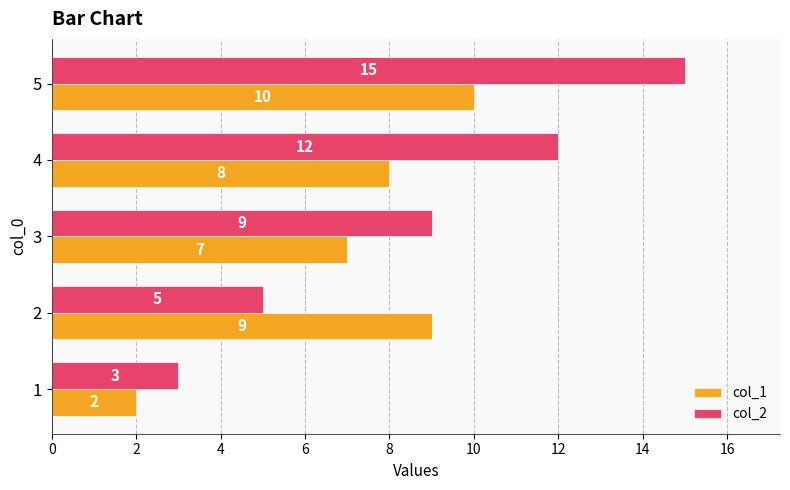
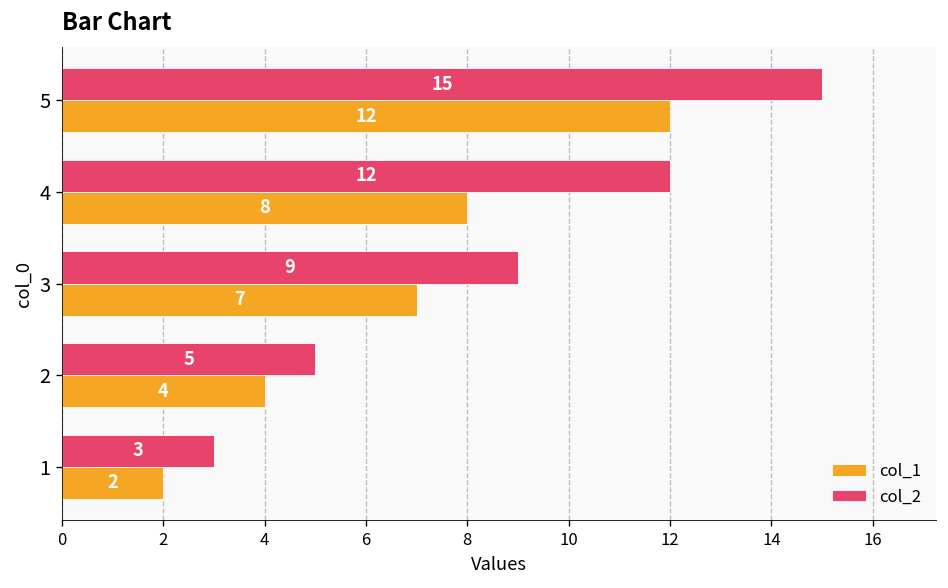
  {
    "col_1": {
-     "5": 10,
+     "5": 12,
      "4": 8,
      "3": 7,
-     "2": 9,
+     "2": 4,
      "1": 2
    },
    "col_2": {
      "5": 15,
      "4": 12,
      "3": 9,
      "2": 5,
      "1": 3
    }
  }
